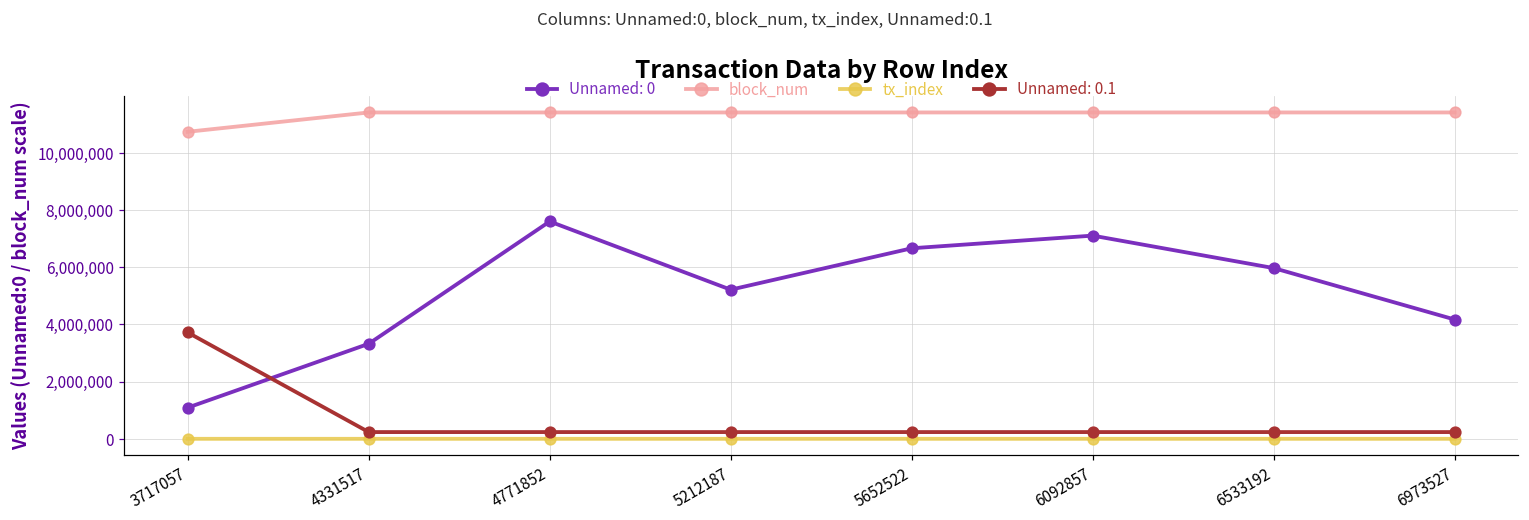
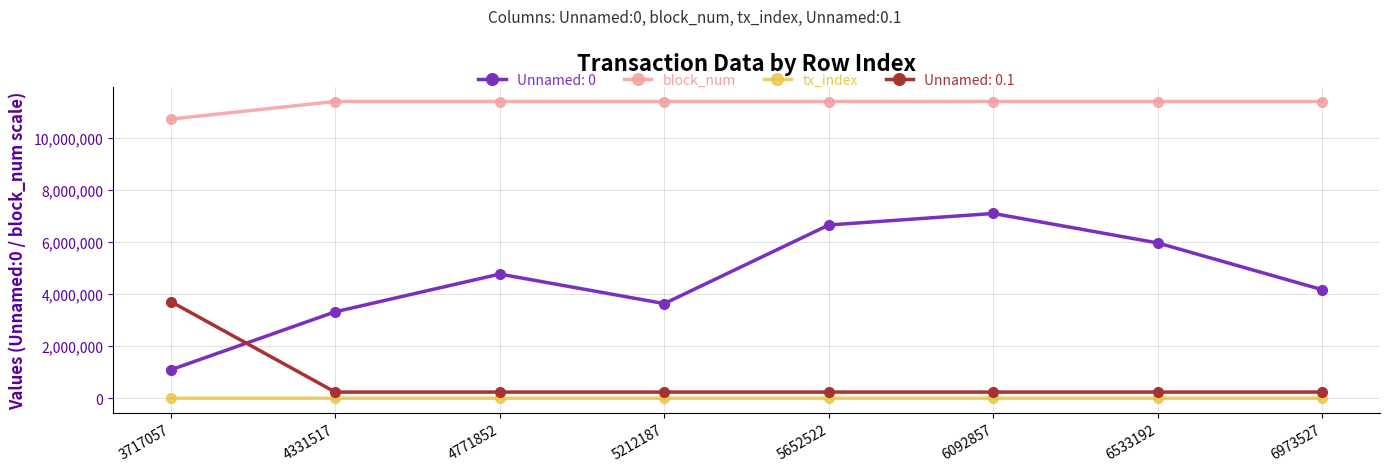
  {
    "Unnamed: 0": {
      "3717057": "1,100,000",
      "4331517": "3,300,000",
-     "4771852": "7,600,000",
-     "5212187": "5,200,000",
+     "4771852": "4,800,000",
+     "5212187": "3,600,000",
      "5652522": "6,700,000",
      "6092857": "7,100,000",
      "6533192": "6,000,000",
      "6973527": "4,200,000"
    },
    "block_num": {
      "3717057": "10,700,000",
      "4331517": "11,400,000",
      "4771852": "11,400,000",
      "5212187": "11,400,000",
      "5652522": "11,400,000",
      "6092857": "11,400,000",
      "6533192": "11,400,000",
      "6973527": "11,400,000"
    },
    "tx_index": {
      "3717057": "0",
      "4331517": "0",
      "4771852": "0",
      "5212187": "0",
      "5652522": "0",
      "6092857": "0",
      "6533192": "0",
      "6973527": "0"
    },
    "Unnamed: 0.1": {
      "3717057": "3,700,000",
      "4331517": "200,000",
      "4771852": "200,000",
      "5212187": "200,000",
      "5652522": "200,000",
      "6092857": "200,000",
      "6533192": "200,000",
      "6973527": "200,000"
    }
  }
